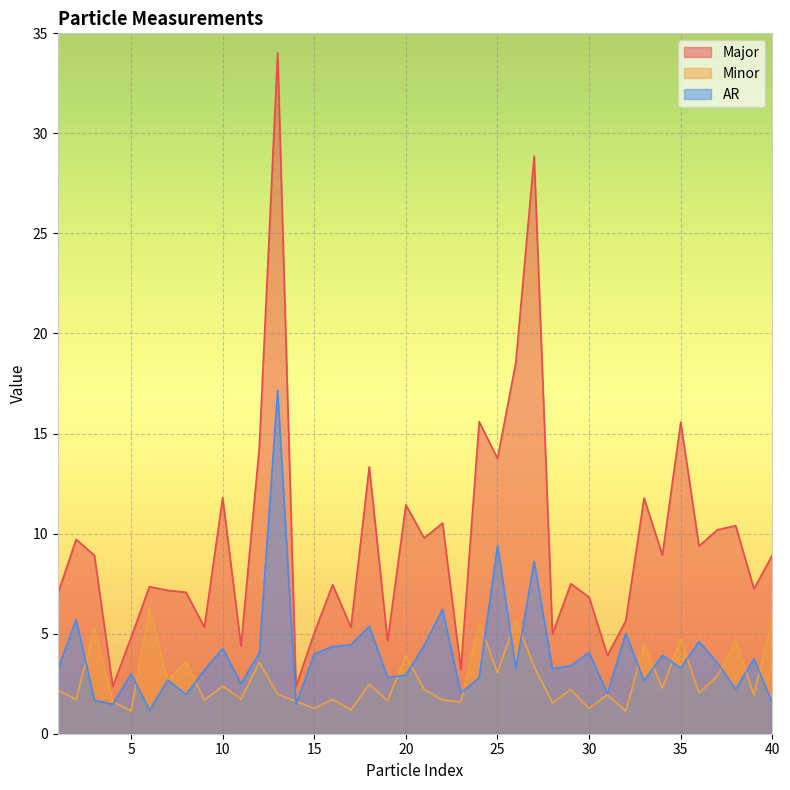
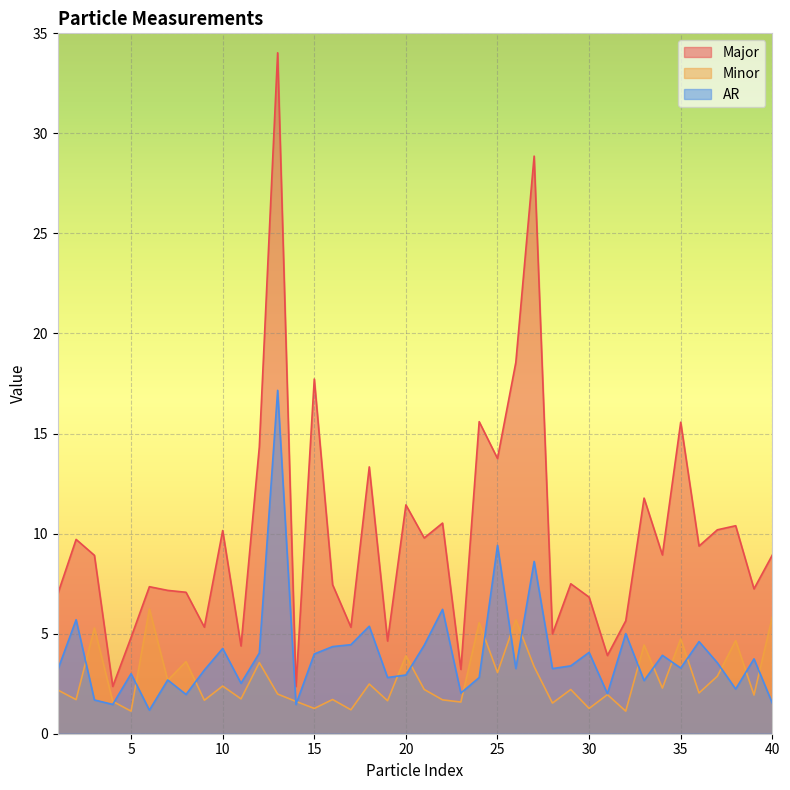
  {
    "Major": {
      "5": 4.8,
-     "10": 11.8,
-     "15": 5.0,
+     "10": 10.2,
+     "15": 17.7,
      "20": 11.4,
      "25": 13.8,
      "30": 6.8,
      "35": 15.6,
      "40": 8.9
    },
    "Minor": {
      "5": 1.1,
      "10": 2.4,
      "15": 1.3,
      "20": 3.9,
      "25": 3.1,
      "30": 1.3,
      "35": 4.7,
      "40": 5.8
    },
    "AR": {
      "5": 3.0,
      "10": 4.3,
      "15": 4.0,
      "20": 2.9,
      "25": 9.4,
      "30": 4.1,
      "35": 3.3,
      "40": 1.5
    }
  }
